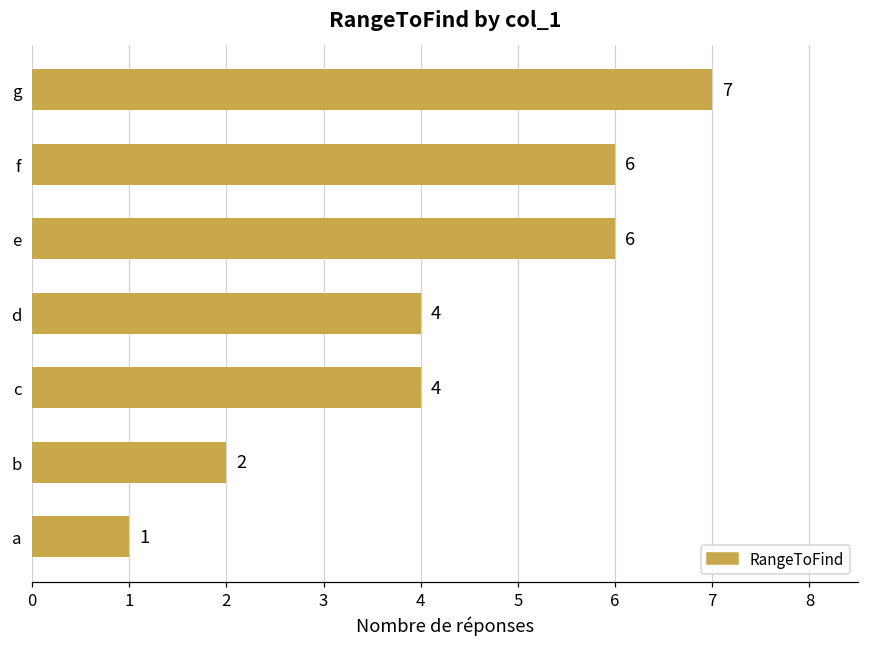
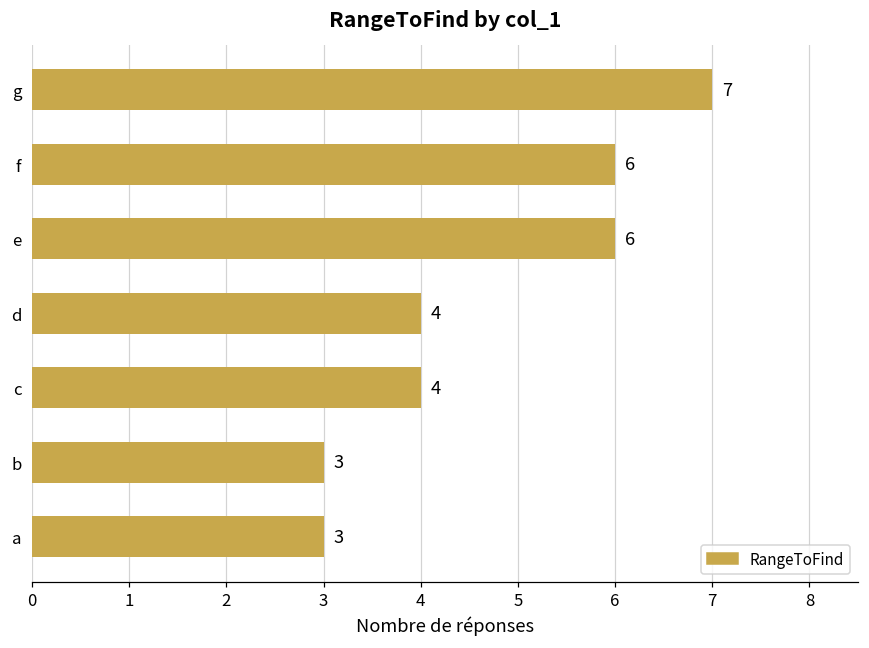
  {
    "g": 7,
    "f": 6,
    "e": 6,
    "d": 4,
    "c": 4,
-   "b": 2,
-   "a": 1
+   "b": 3,
+   "a": 3
  }
